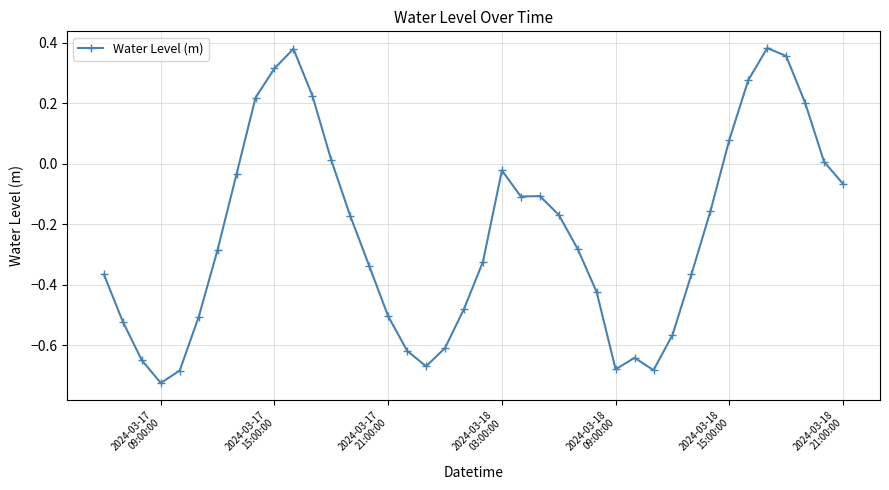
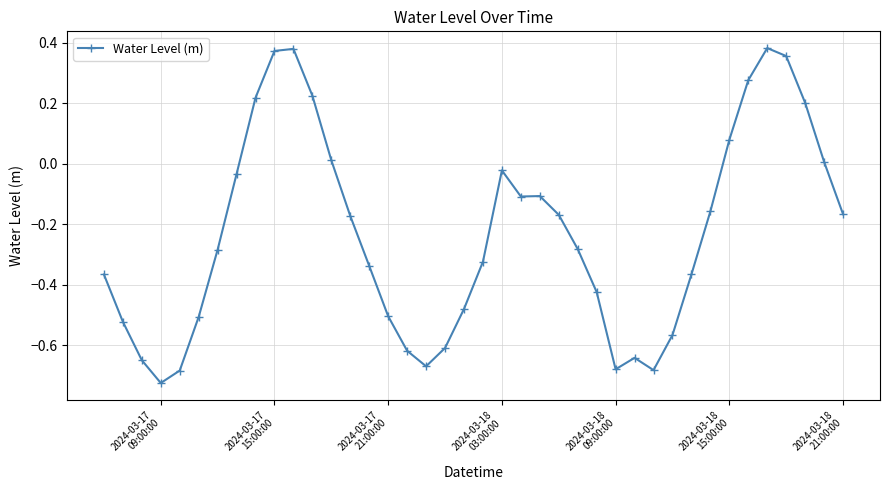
  {
    "2024-03-17 09:00:00": -0.72,
-   "2024-03-17 15:00:00": 0.32,
+   "2024-03-17 15:00:00": 0.37,
    "2024-03-17 21:00:00": -0.50,
    "2024-03-18 03:00:00": -0.02,
    "2024-03-18 09:00:00": -0.68,
    "2024-03-18 15:00:00": 0.08,
-   "2024-03-18 21:00:00": -0.07
+   "2024-03-18 21:00:00": -0.17
  }
